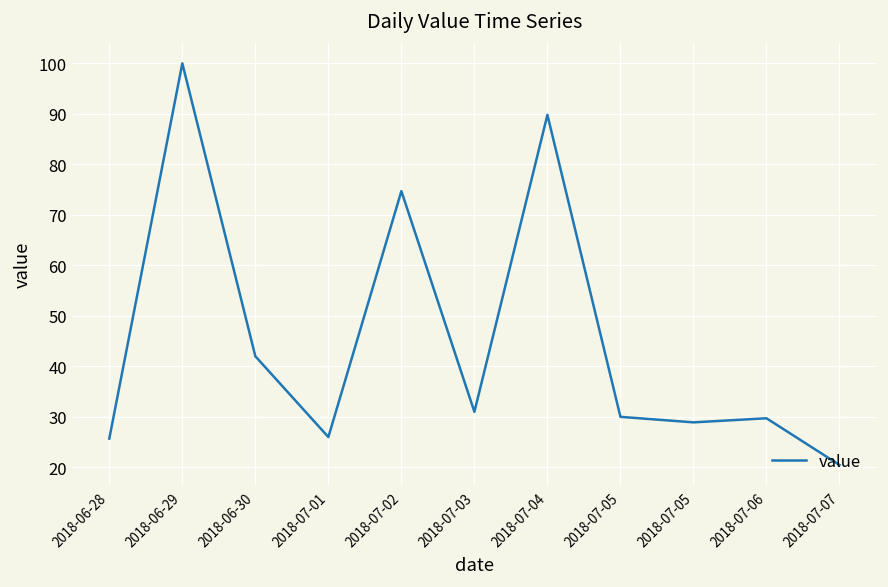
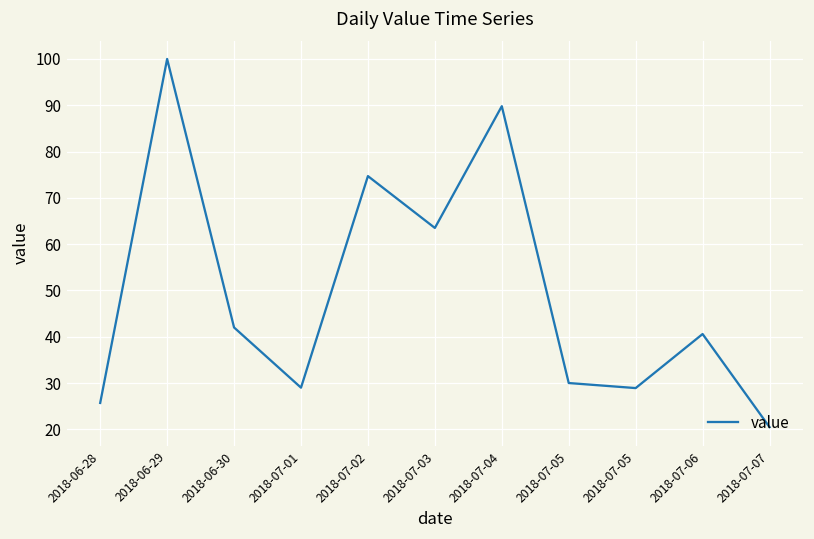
  {
    "2018-06-28": 26,
    "2018-06-29": 100,
    "2018-06-30": 42,
-   "2018-07-01": 26,
+   "2018-07-01": 29,
    "2018-07-02": 75,
-   "2018-07-03": 31,
+   "2018-07-03": 64,
    "2018-07-04": 90,
-   "2018-07-06": 30,
+   "2018-07-06": 41,
    "2018-07-07": 20
  }
